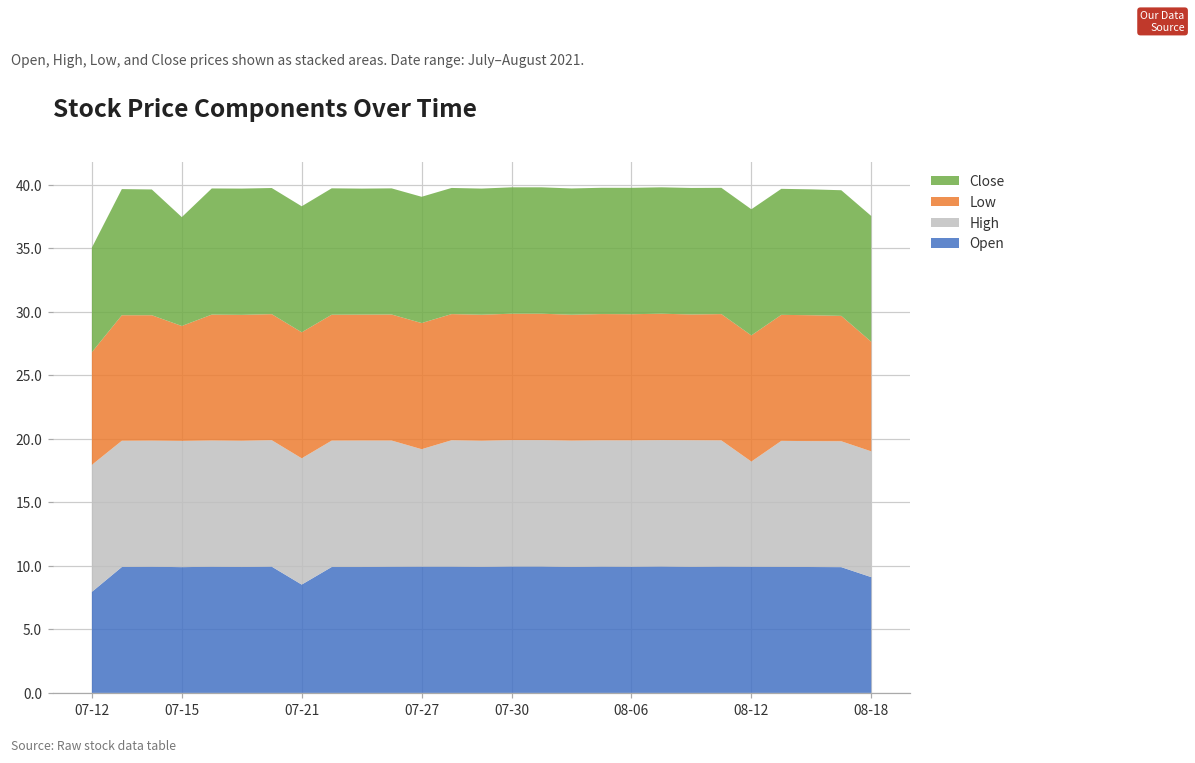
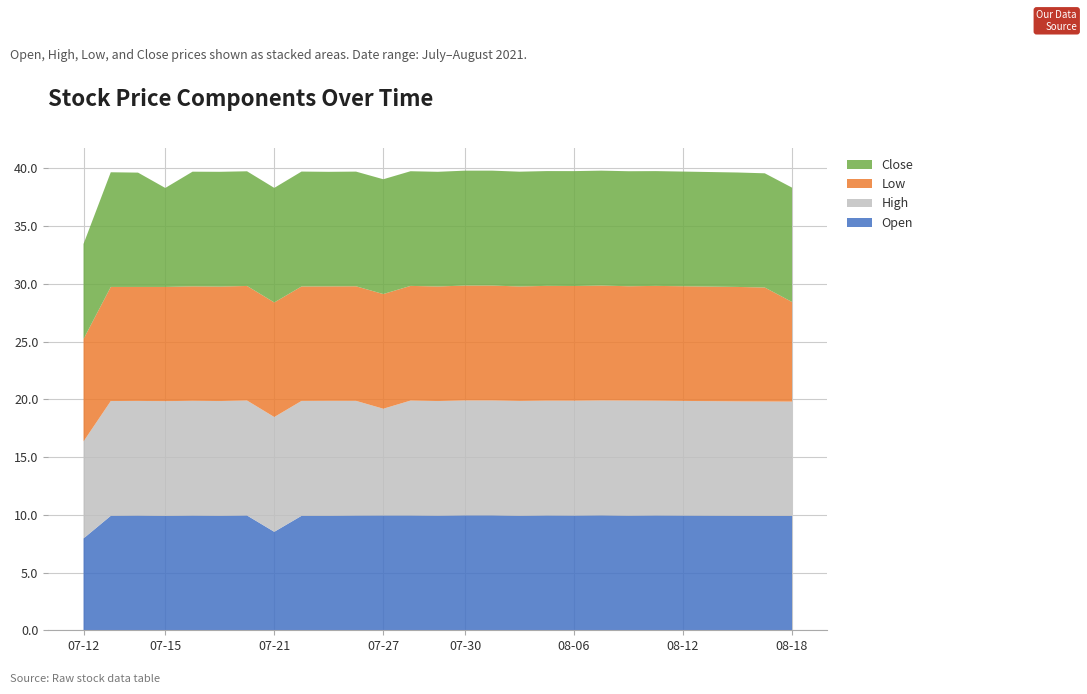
  {
    "Open": {
      "07-12": 8.0,
      "07-15": 9.9,
      "07-21": 8.5,
      "07-27": 9.9,
      "07-30": 9.9,
      "08-06": 9.9,
      "08-12": 9.9,
-     "08-18": 9.1
+     "08-18": 9.9
    },
    "High": {
-     "07-12": 10.0,
+     "07-12": 8.4,
      "07-15": 9.9,
      "07-21": 9.9,
      "07-27": 9.2,
      "07-30": 9.9,
      "08-06": 9.9,
-     "08-12": 8.3,
+     "08-12": 9.9,
      "08-18": 9.9
    },
    "Low": {
      "07-12": 8.9,
-     "07-15": 9.0,
+     "07-15": 9.9,
      "07-21": 9.9,
      "07-27": 9.9,
      "07-30": 9.9,
      "08-06": 9.9,
      "08-12": 9.9,
      "08-18": 8.6
    },
    "Close": {
      "07-12": 8.2,
      "07-15": 8.6,
      "07-21": 9.9,
      "07-27": 9.9,
      "07-30": 9.9,
      "08-06": 9.9,
      "08-12": 9.9,
      "08-18": 9.9
    }
  }
